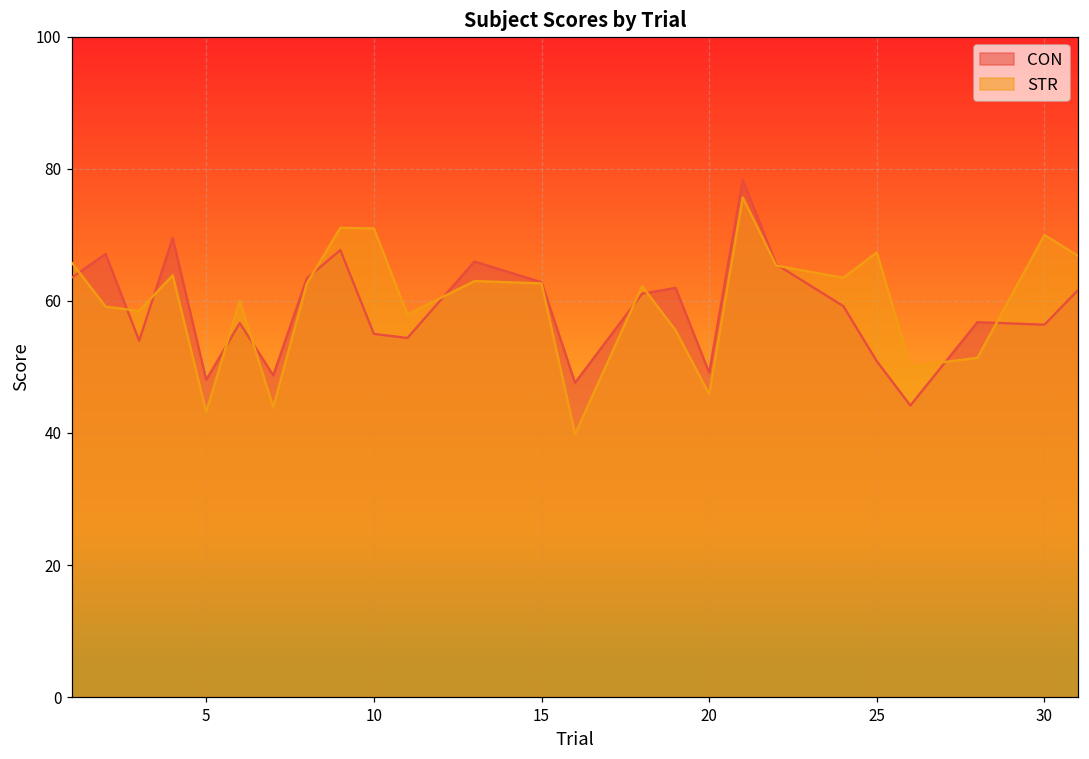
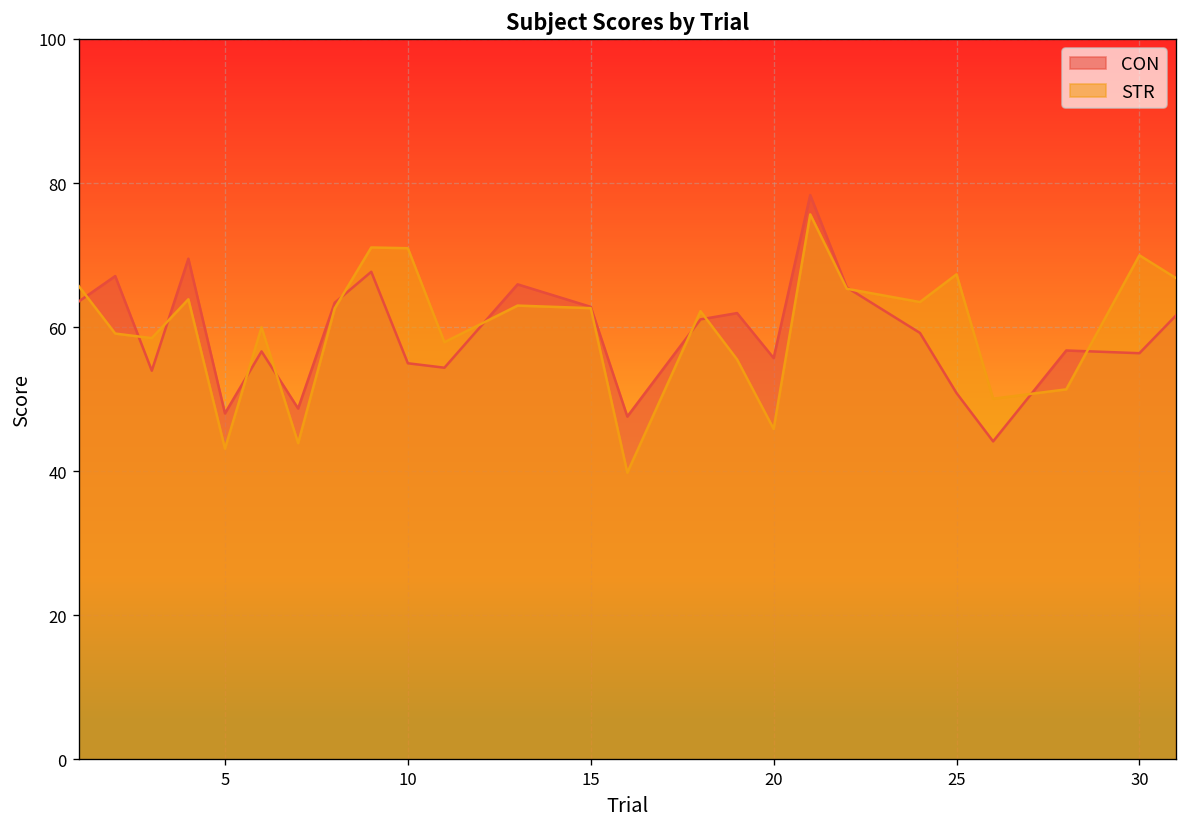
  {
    "CON": {
      "5": 48,
      "10": 55,
-     "20": 49,
+     "20": 56,
      "25": 51,
      "30": 56
    },
    "STR": {
      "5": 43,
      "10": 71,
      "20": 46,
      "25": 67,
      "30": 70
    }
  }
